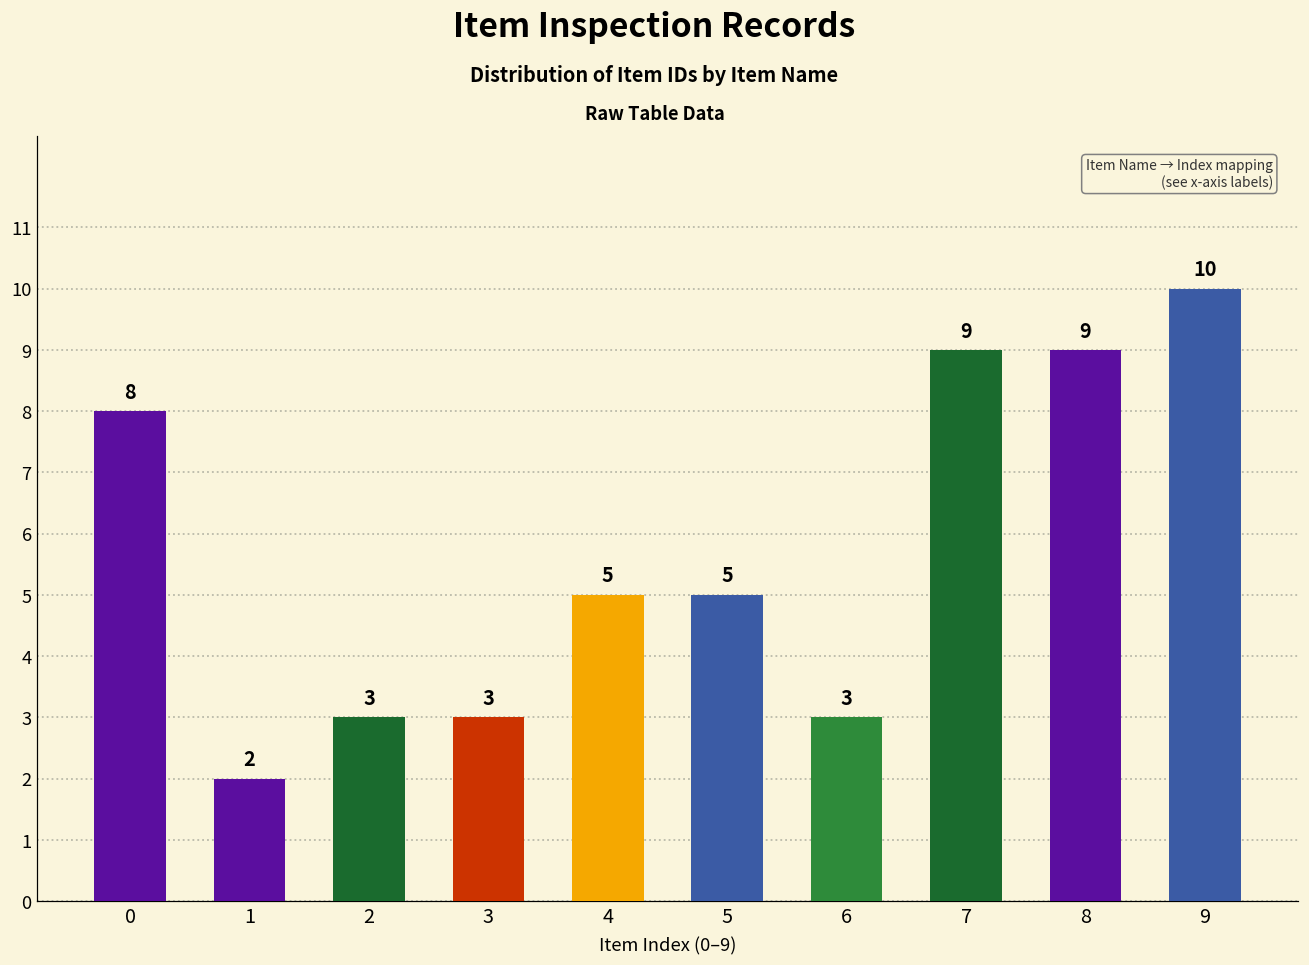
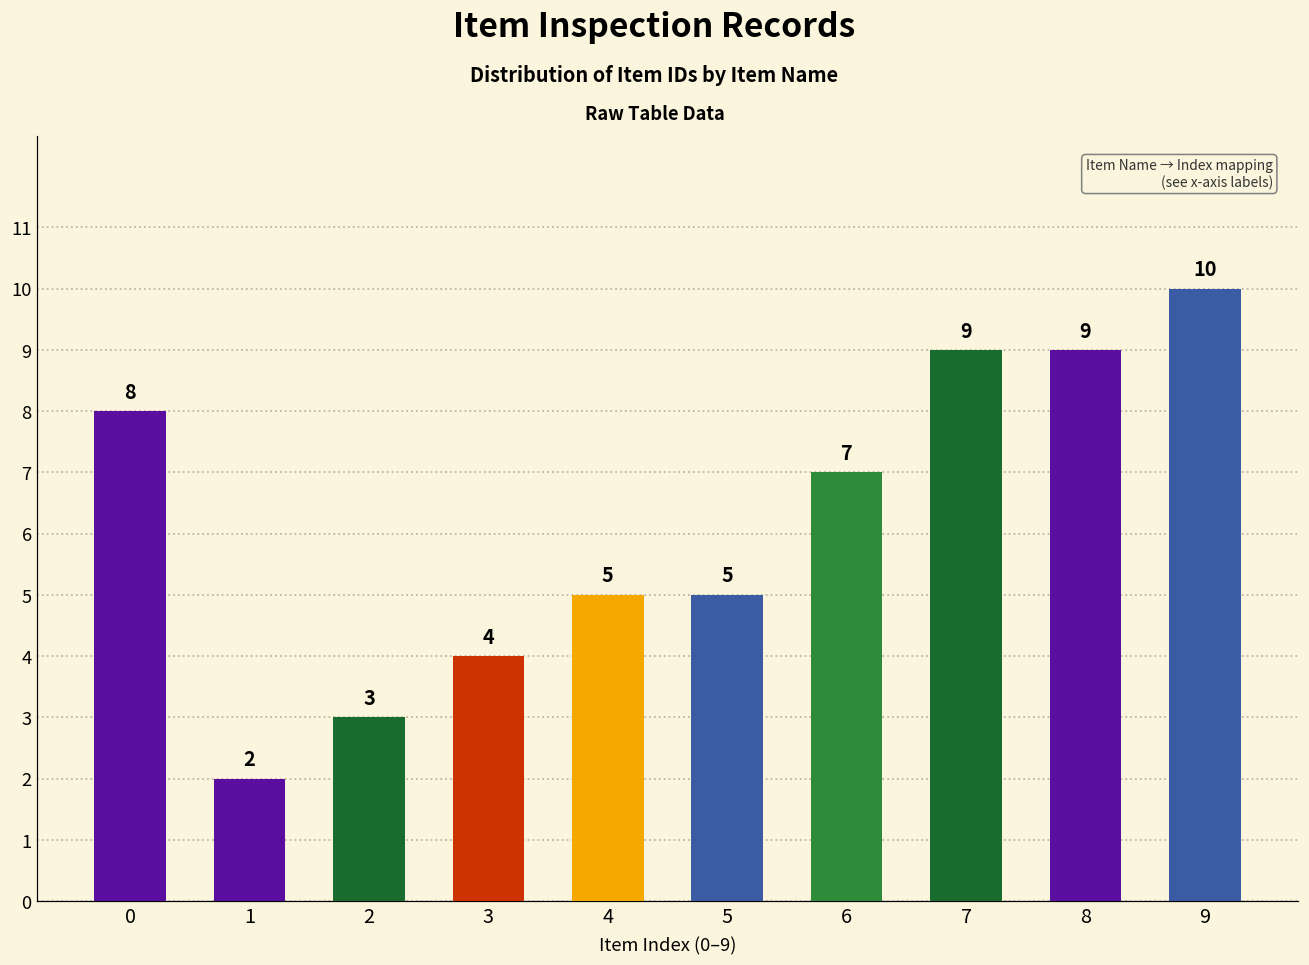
  {
    "0": 8,
    "1": 2,
    "2": 3,
-   "3": 3,
+   "3": 4,
    "4": 5,
    "5": 5,
-   "6": 3,
+   "6": 7,
    "7": 9,
    "8": 9,
    "9": 10
  }
